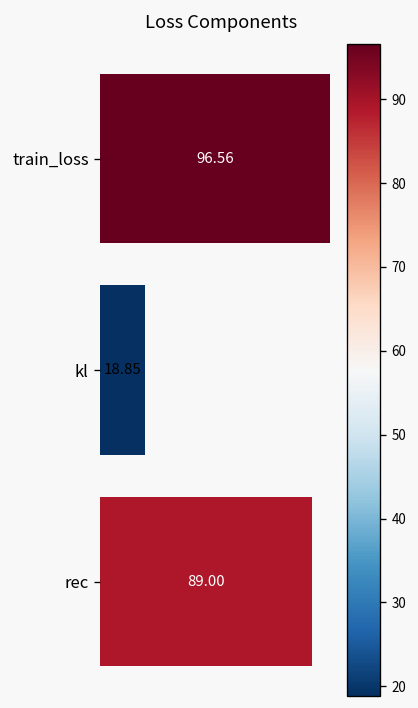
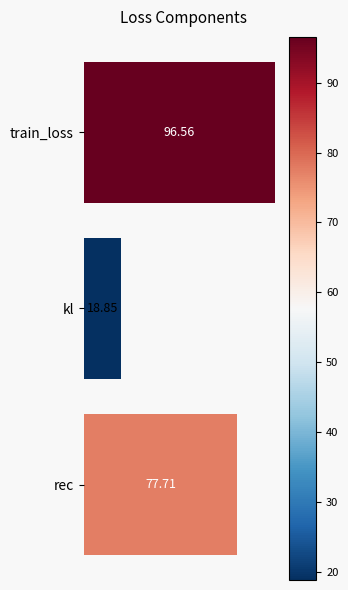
  {
    "train_loss": 96.56,
    "kl": 18.85,
-   "rec": 89.00
+   "rec": 77.71
  }
